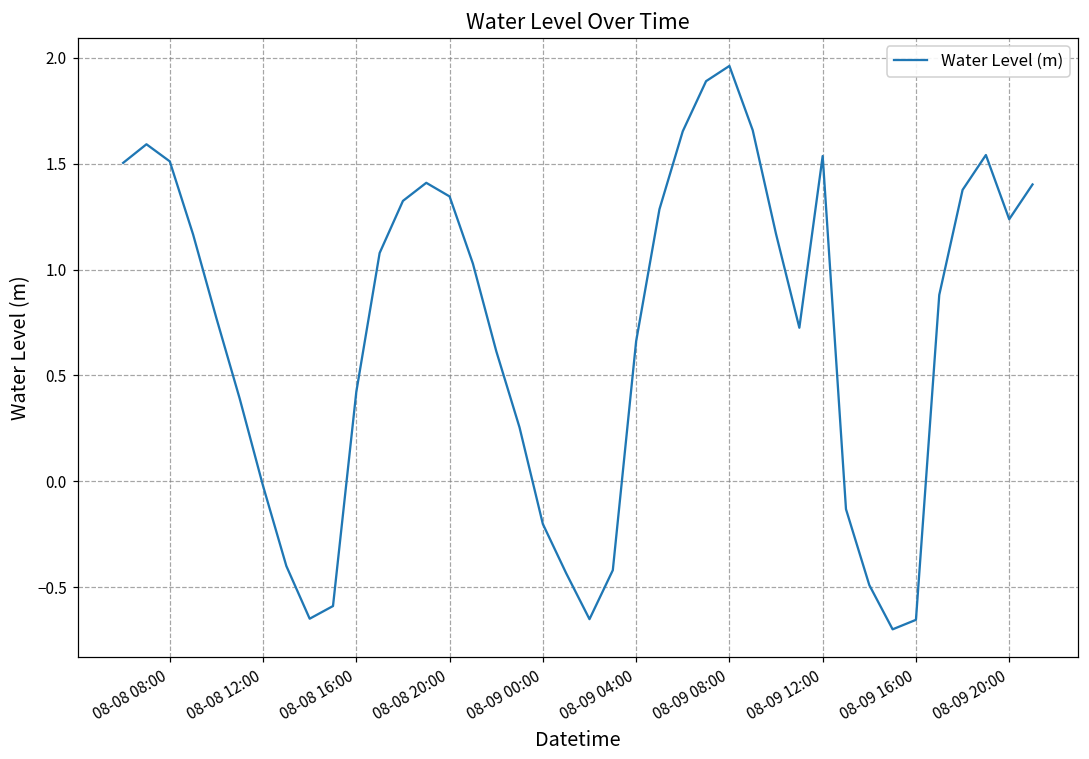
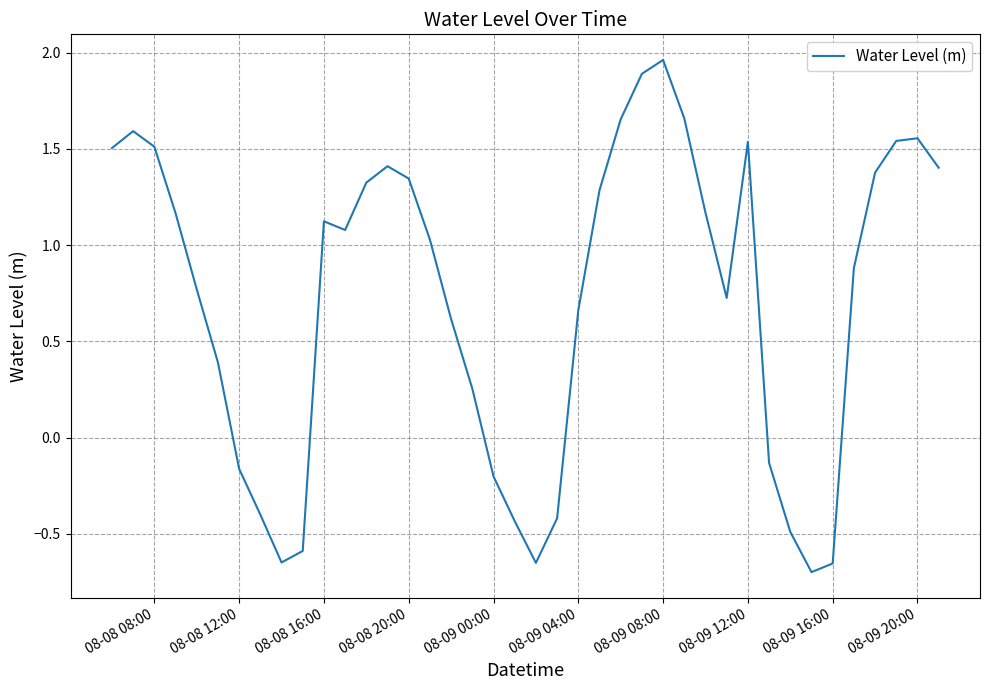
  {
    "08-08 08:00": 1.51,
-   "08-08 12:00": -0.02,
-   "08-08 16:00": 0.42,
+   "08-08 12:00": -0.16,
+   "08-08 16:00": 1.12,
    "08-08 20:00": 1.35,
    "08-09 00:00": -0.20,
    "08-09 04:00": 0.66,
    "08-09 08:00": 1.96,
    "08-09 12:00": 1.54,
    "08-09 16:00": -0.65,
-   "08-09 20:00": 1.24
+   "08-09 20:00": 1.56
  }
